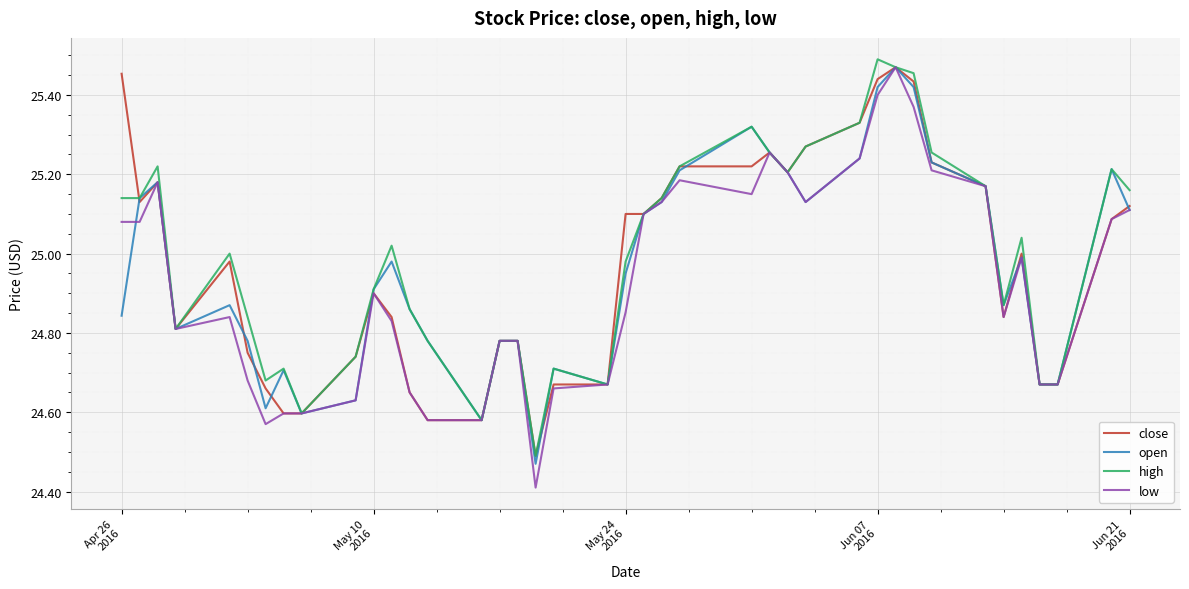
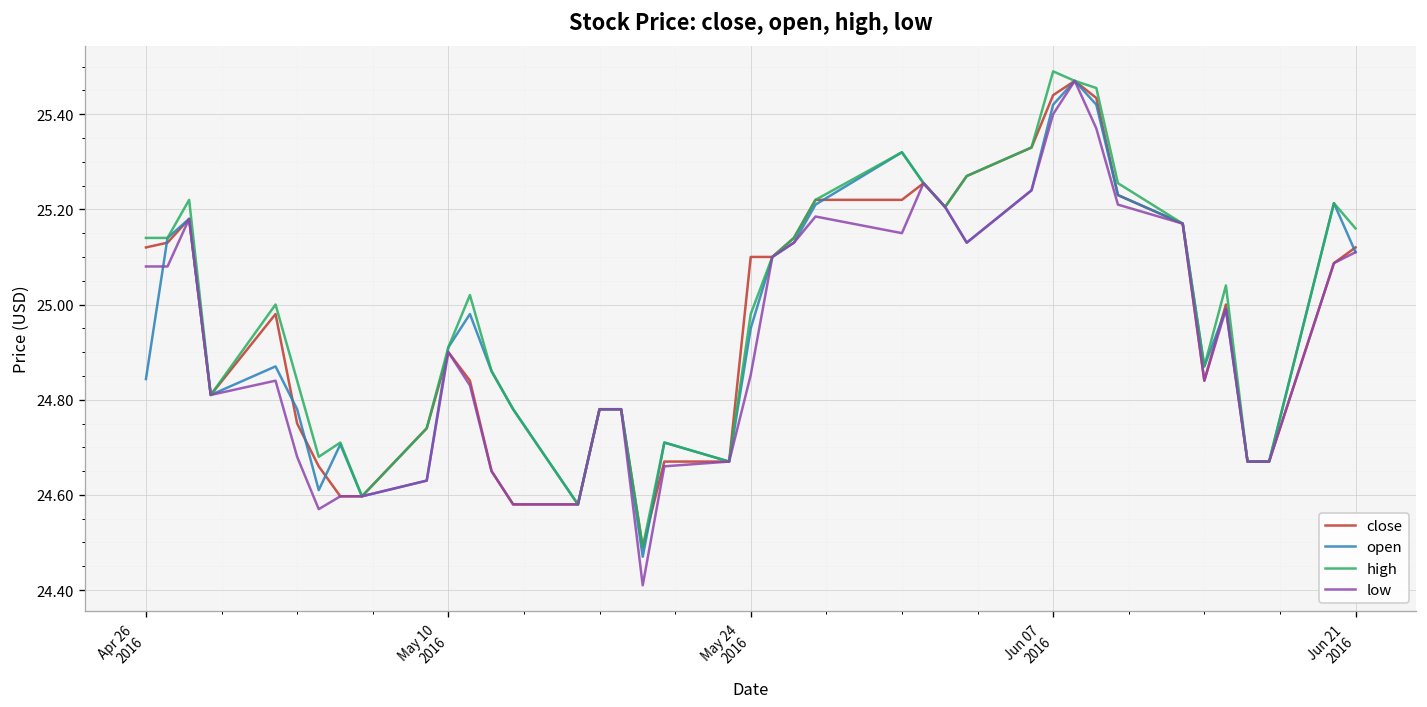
  {
    "close": {
-     "Apr 26 2016": 25.45,
+     "Apr 26 2016": 25.12,
      "May 24 2016": 25.10,
      "Jun 07 2016": 25.44,
      "Jun 21 2016": 25.12
    },
    "open": {
      "Apr 26 2016": 24.84,
      "May 24 2016": 24.95,
      "Jun 07 2016": 25.42
    },
    "high": {
      "Apr 26 2016": 25.14,
      "May 24 2016": 24.98,
      "Jun 07 2016": 25.49,
      "Jun 21 2016": 25.16
    },
    "low": {
      "Apr 26 2016": 25.08,
      "May 24 2016": 24.85,
      "Jun 07 2016": 25.40
    }
  }
